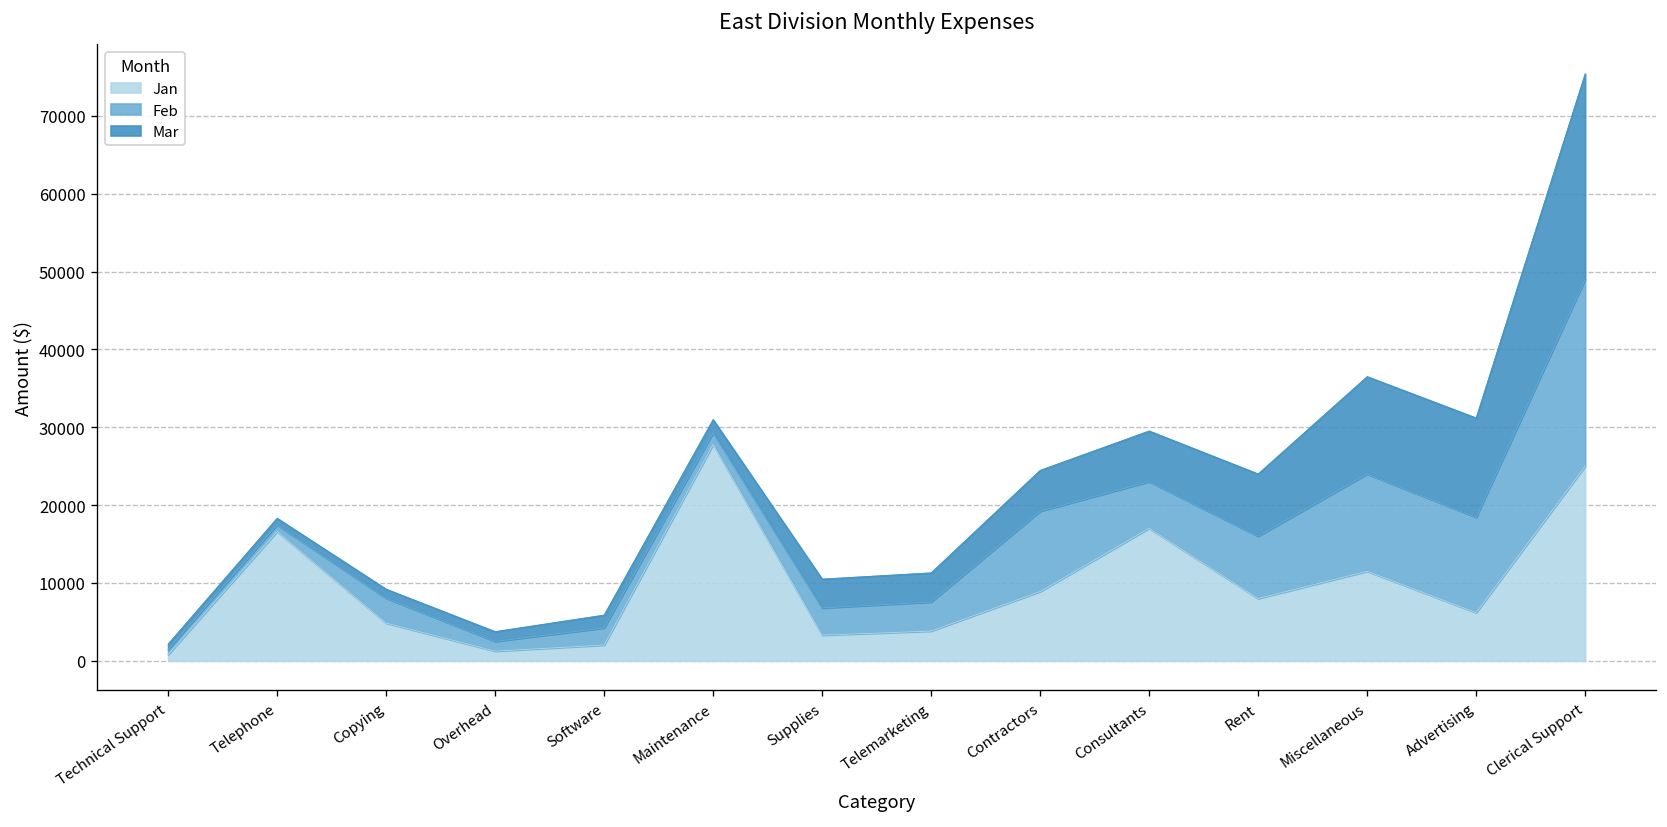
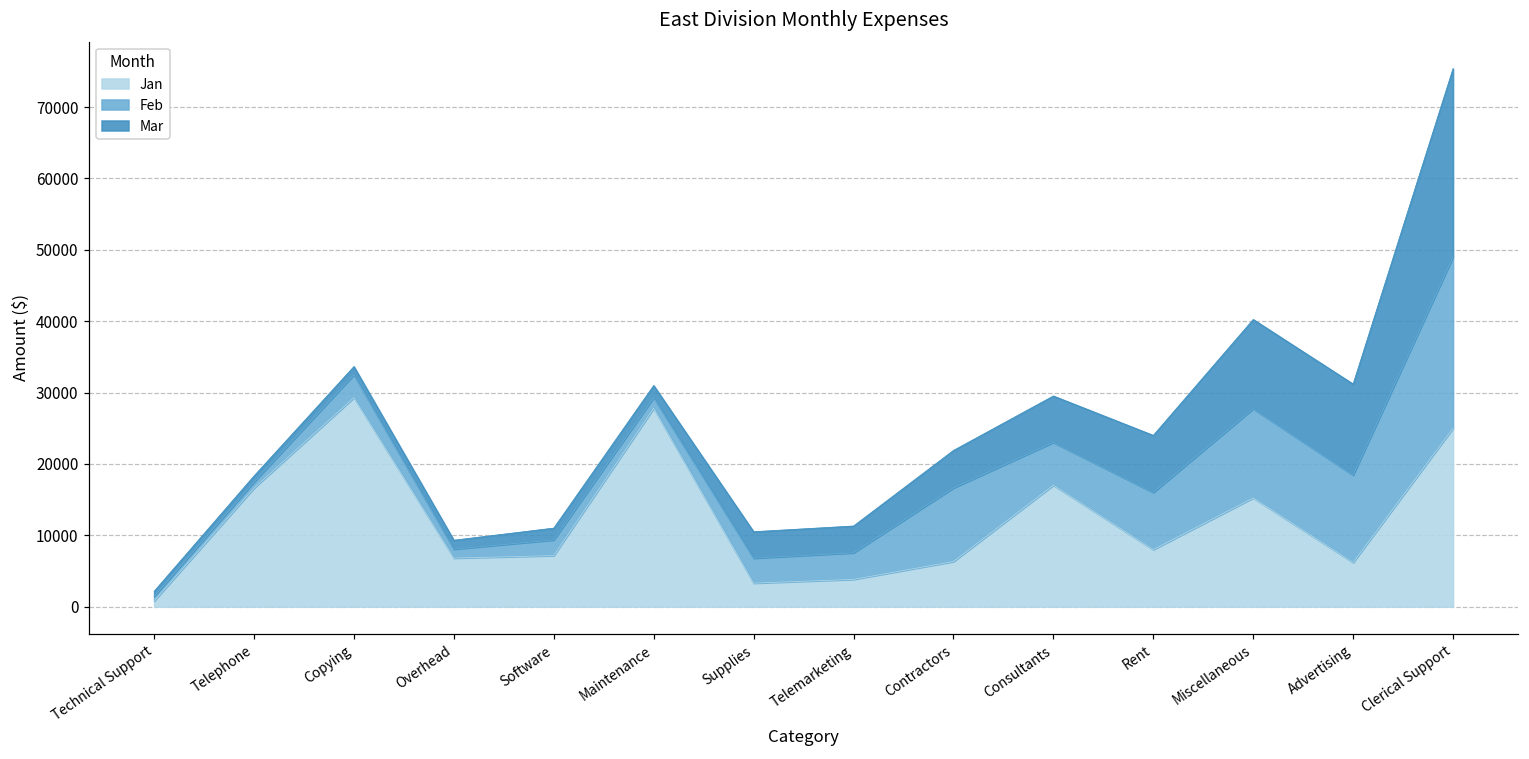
  {
    "Jan": {
      "Technical Support": 1000,
      "Telephone": 17000,
-     "Copying": 5000,
-     "Overhead": 1000,
-     "Software": 2000,
+     "Copying": 29000,
+     "Overhead": 7000,
+     "Software": 7000,
      "Maintenance": 28000,
      "Supplies": 3000,
      "Telemarketing": 4000,
-     "Contractors": 9000,
+     "Contractors": 6000,
      "Consultants": 17000,
      "Rent": 8000,
-     "Miscellaneous": 12000,
+     "Miscellaneous": 15000,
      "Advertising": 6000,
      "Clerical Support": 25000
    }
  }
